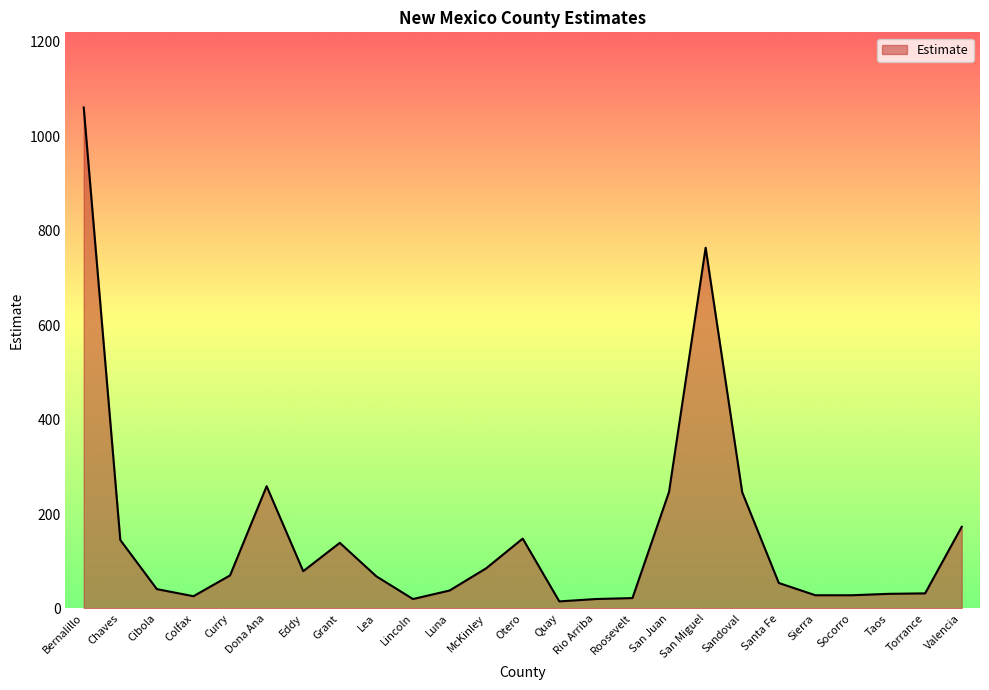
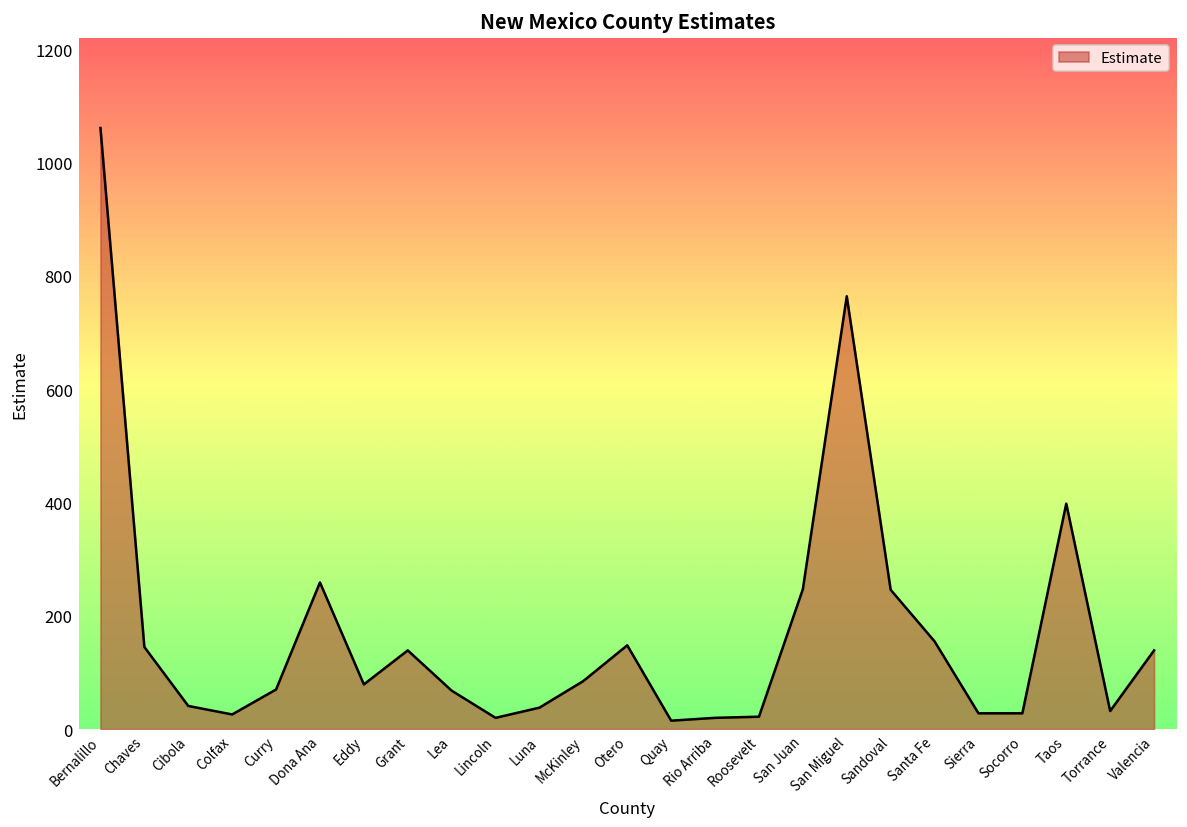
  {
    "Bernalillo": 1060,
    "Chaves": 150,
    "Cibola": 40,
    "Colfax": 30,
    "Curry": 70,
    "Dona Ana": 260,
    "Eddy": 80,
    "Grant": 140,
    "Lea": 70,
    "Lincoln": 20,
    "Luna": 40,
    "McKinley": 90,
    "Otero": 150,
    "Quay": 20,
    "Rio Arriba": 20,
    "Roosevelt": 20,
    "San Juan": 250,
    "San Miguel": 760,
    "Sandoval": 250,
-   "Santa Fe": 50,
+   "Santa Fe": 160,
    "Sierra": 30,
    "Socorro": 30,
-   "Taos": 30,
+   "Taos": 400,
    "Torrance": 30,
-   "Valencia": 170
+   "Valencia": 140
  }
